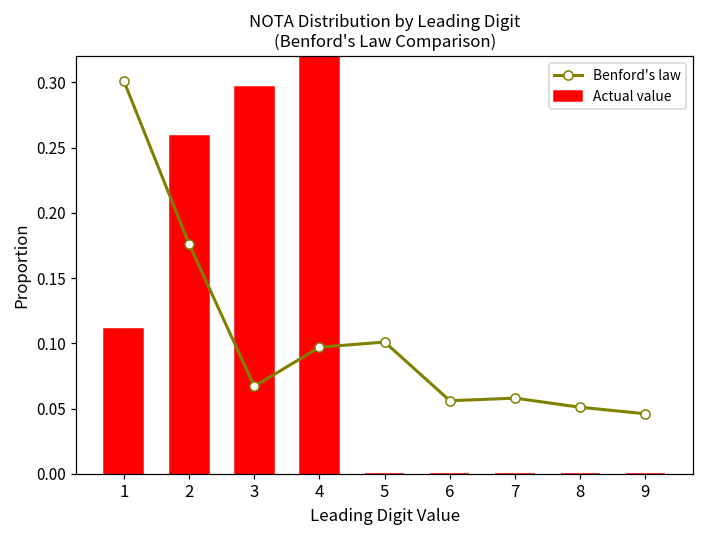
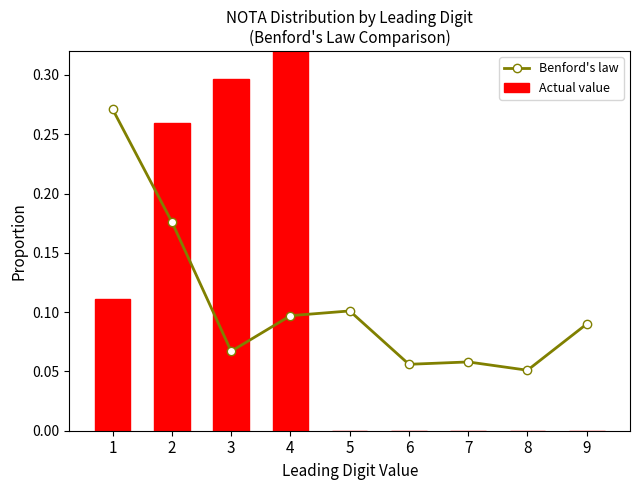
  {
    "Benford's law": {
-     "1": 0.301,
+     "1": 0.271,
      "2": 0.176,
      "3": 0.067,
      "4": 0.097,
      "5": 0.101,
      "6": 0.056,
      "7": 0.058,
      "8": 0.051,
-     "9": 0.046
+     "9": 0.090
    },
    "Actual value": {
      "1": 0.111,
      "2": 0.259,
      "3": 0.296,
      "5": 0.000,
      "6": 0.000,
      "7": 0.000,
      "8": 0.000,
      "9": 0.000
    }
  }
